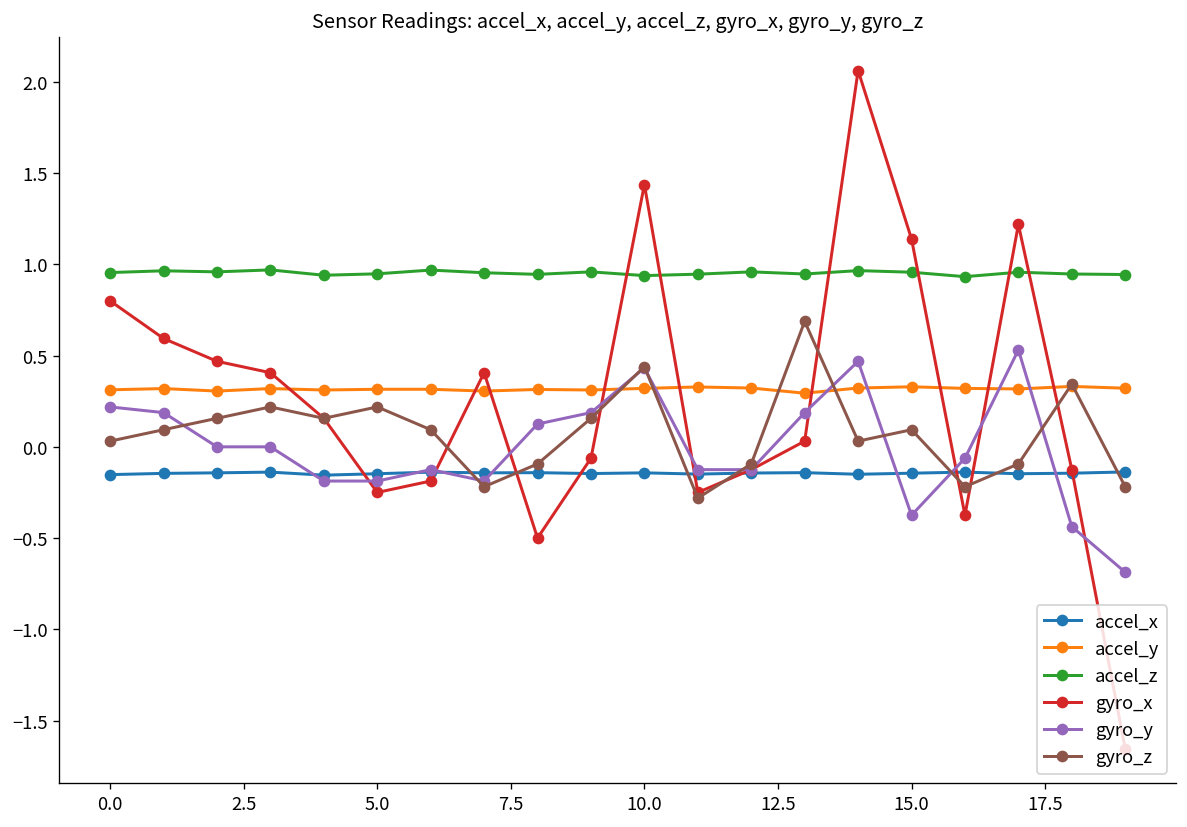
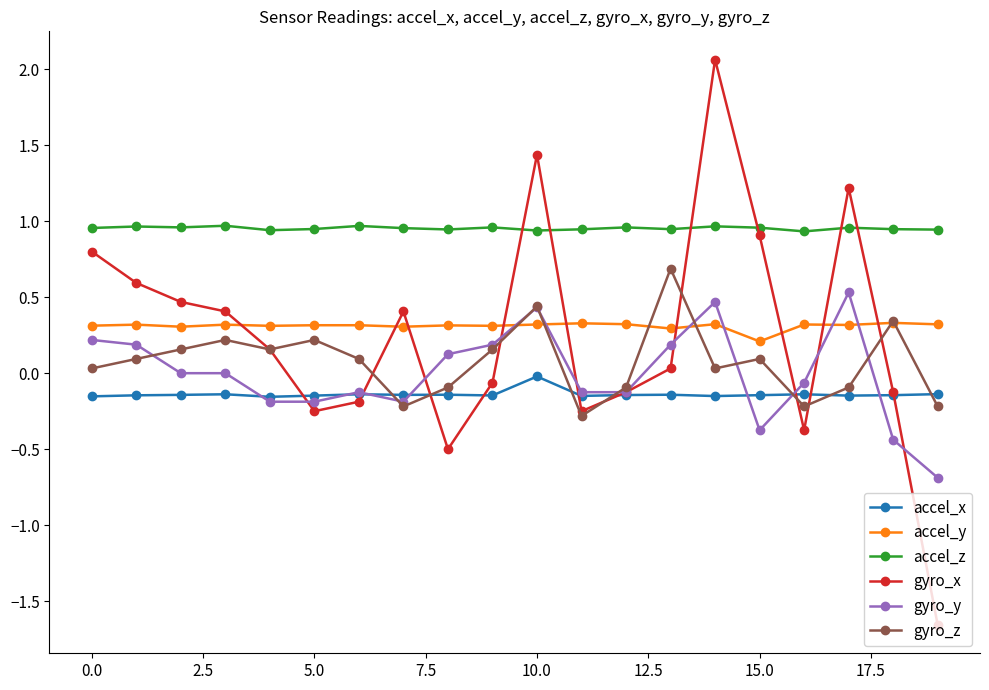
  {
    "accel_x": {
      "0.0": -0.15,
      "5.0": -0.15,
-     "10.0": -0.14,
+     "10.0": -0.02,
      "15.0": -0.14
    },
    "accel_y": {
      "0.0": 0.31,
      "5.0": 0.32,
      "10.0": 0.32,
-     "15.0": 0.33
+     "15.0": 0.21
    },
    "accel_z": {
      "0.0": 0.96,
      "5.0": 0.95,
      "10.0": 0.94,
      "15.0": 0.96
    },
    "gyro_x": {
      "0.0": 0.80,
      "5.0": -0.25,
      "10.0": 1.44,
-     "15.0": 1.14
+     "15.0": 0.91
    },
    "gyro_y": {
      "0.0": 0.22,
      "5.0": -0.19,
      "15.0": -0.38
    },
    "gyro_z": {
      "0.0": 0.03,
      "5.0": 0.22,
      "15.0": 0.09
    }
  }
